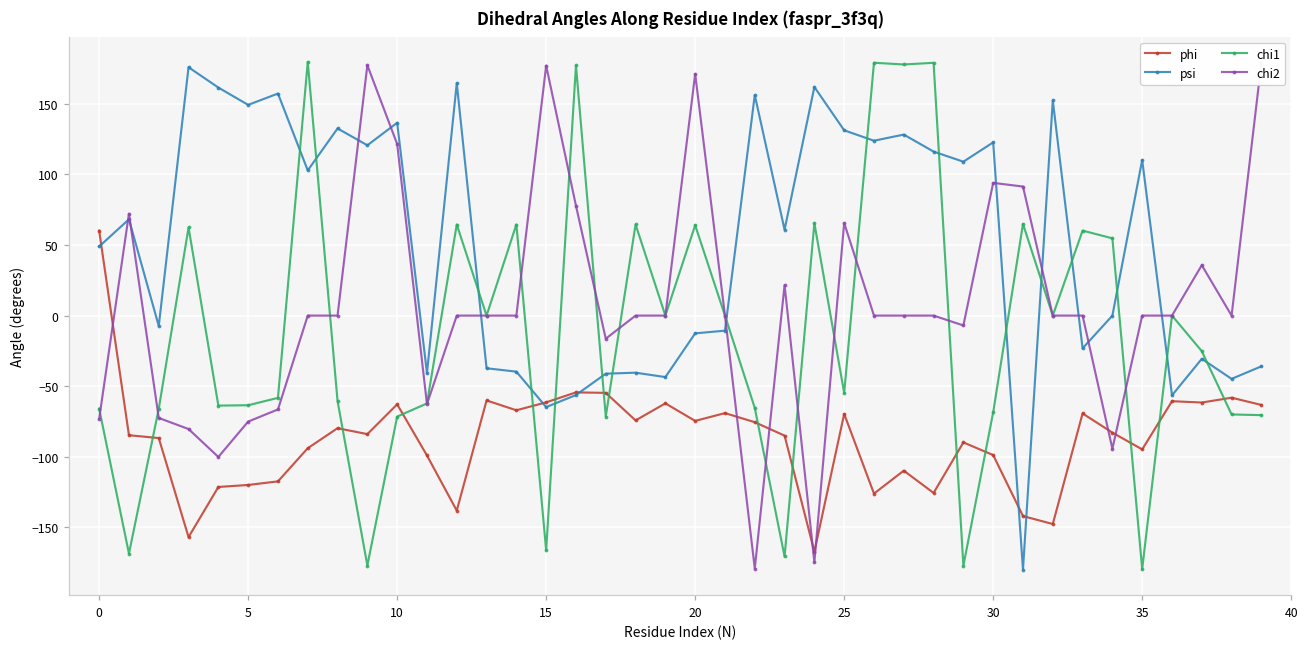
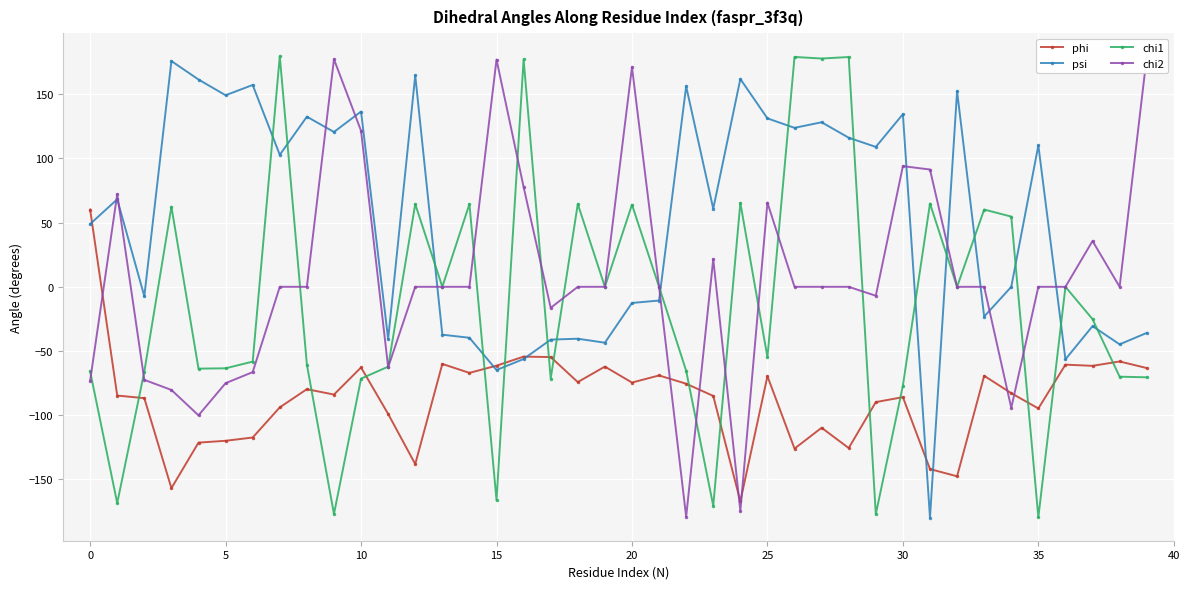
  {
    "phi": {
      "0": 60,
      "5": -120,
      "10": -63,
      "15": -61,
      "20": -75,
      "25": -70,
-     "30": -99,
+     "30": -86,
      "35": -95
    },
    "psi": {
      "0": 49,
      "5": 149,
      "10": 137,
      "15": -65,
      "20": -13,
      "25": 131,
-     "30": 123,
+     "30": 134,
      "35": 110
    },
    "chi1": {
      "0": -66,
      "5": -63,
      "10": -72,
      "15": -166,
      "20": 64,
      "25": -55,
-     "30": -68,
+     "30": -77,
      "35": -179
    },
    "chi2": {
      "0": -73,
      "5": -75,
      "10": 122,
      "15": 177,
      "20": 171,
      "25": 66,
      "30": 94,
      "35": 0
    }
  }
